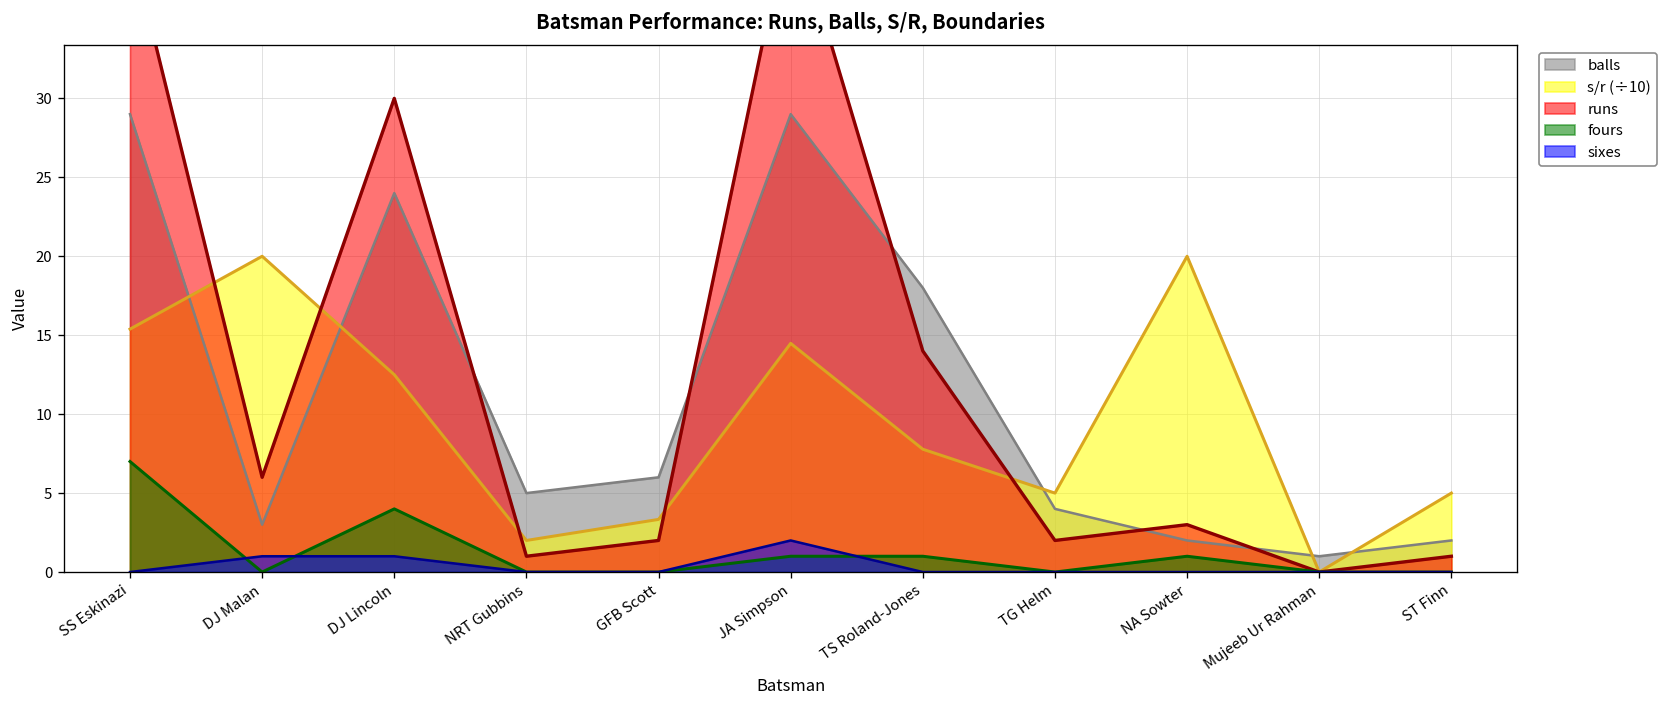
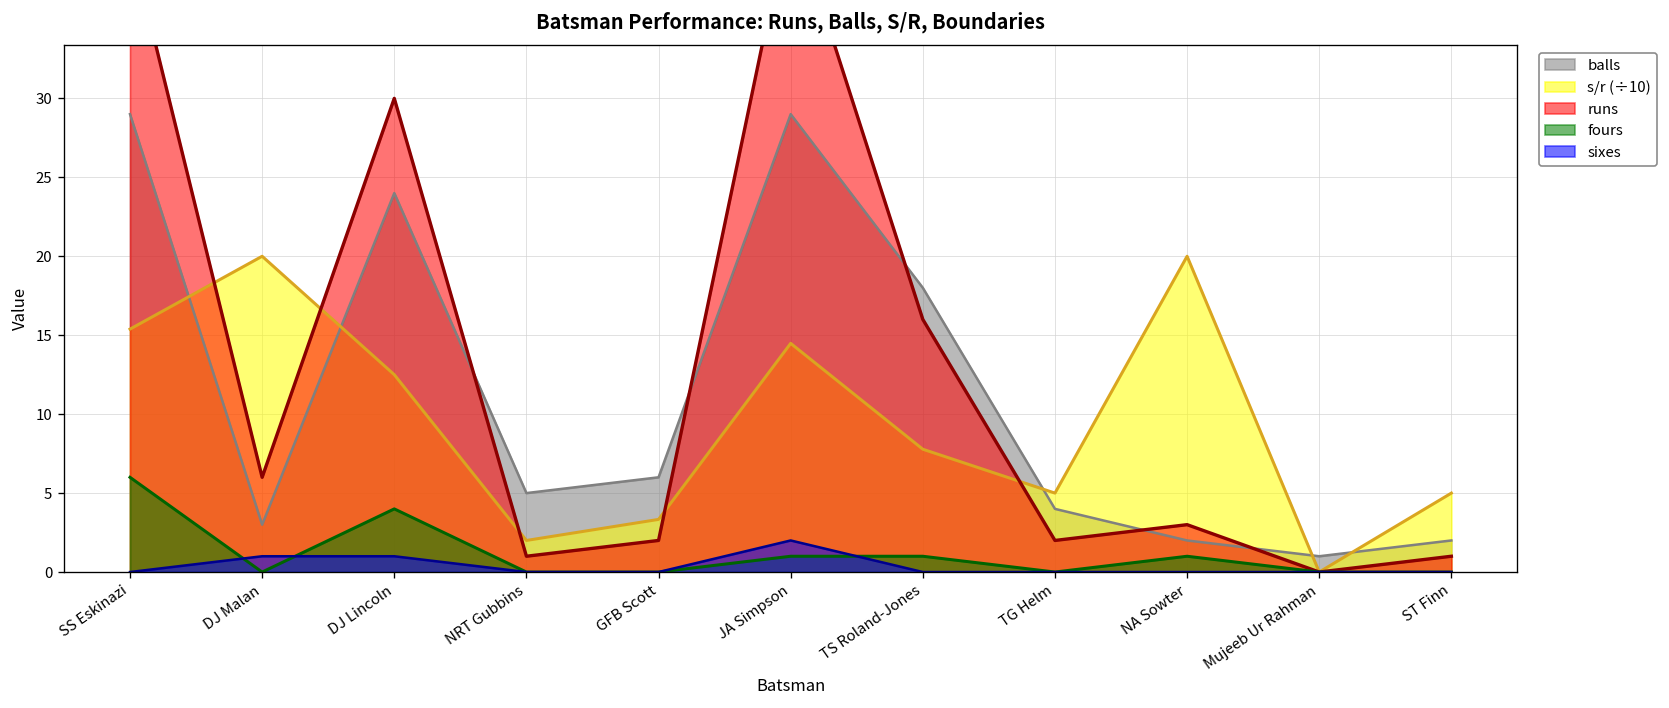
  {
    "balls": {
      "SS Eskinazi": 29,
      "DJ Malan": 3,
      "DJ Lincoln": 24,
      "NRT Gubbins": 5,
      "GFB Scott": 6,
      "JA Simpson": 29,
      "TS Roland-Jones": 18,
      "TG Helm": 4,
      "NA Sowter": 2,
      "Mujeeb Ur Rahman": 1,
      "ST Finn": 2
    },
    "s/r (÷10)": {
      "SS Eskinazi": 15.4,
      "DJ Malan": 20,
      "DJ Lincoln": 12.5,
      "NRT Gubbins": 2,
      "GFB Scott": 3.3,
      "JA Simpson": 14.5,
      "TS Roland-Jones": 7.8,
      "TG Helm": 5,
      "NA Sowter": 20,
      "ST Finn": 5
    },
    "runs": {
      "DJ Malan": 6,
      "DJ Lincoln": 30,
      "NRT Gubbins": 1,
      "GFB Scott": 2,
-     "TS Roland-Jones": 14,
+     "TS Roland-Jones": 16,
      "TG Helm": 2,
      "NA Sowter": 3,
      "ST Finn": 1
    },
    "fours": {
-     "SS Eskinazi": 7,
+     "SS Eskinazi": 6,
      "DJ Malan": 0,
      "DJ Lincoln": 4,
      "JA Simpson": 1,
      "TS Roland-Jones": 1,
      "NA Sowter": 1
    },
    "sixes": {
      "SS Eskinazi": 0,
      "DJ Malan": 1,
      "DJ Lincoln": 1,
      "JA Simpson": 2,
      "TS Roland-Jones": 0,
      "NA Sowter": 0
    }
  }
